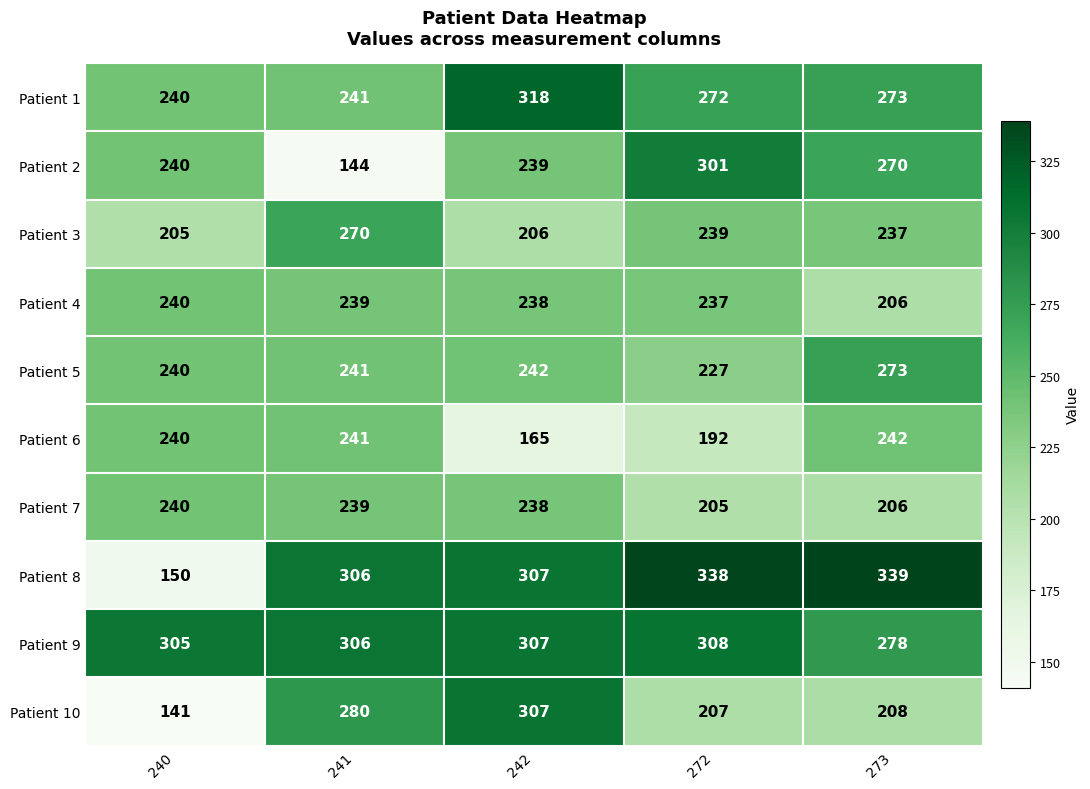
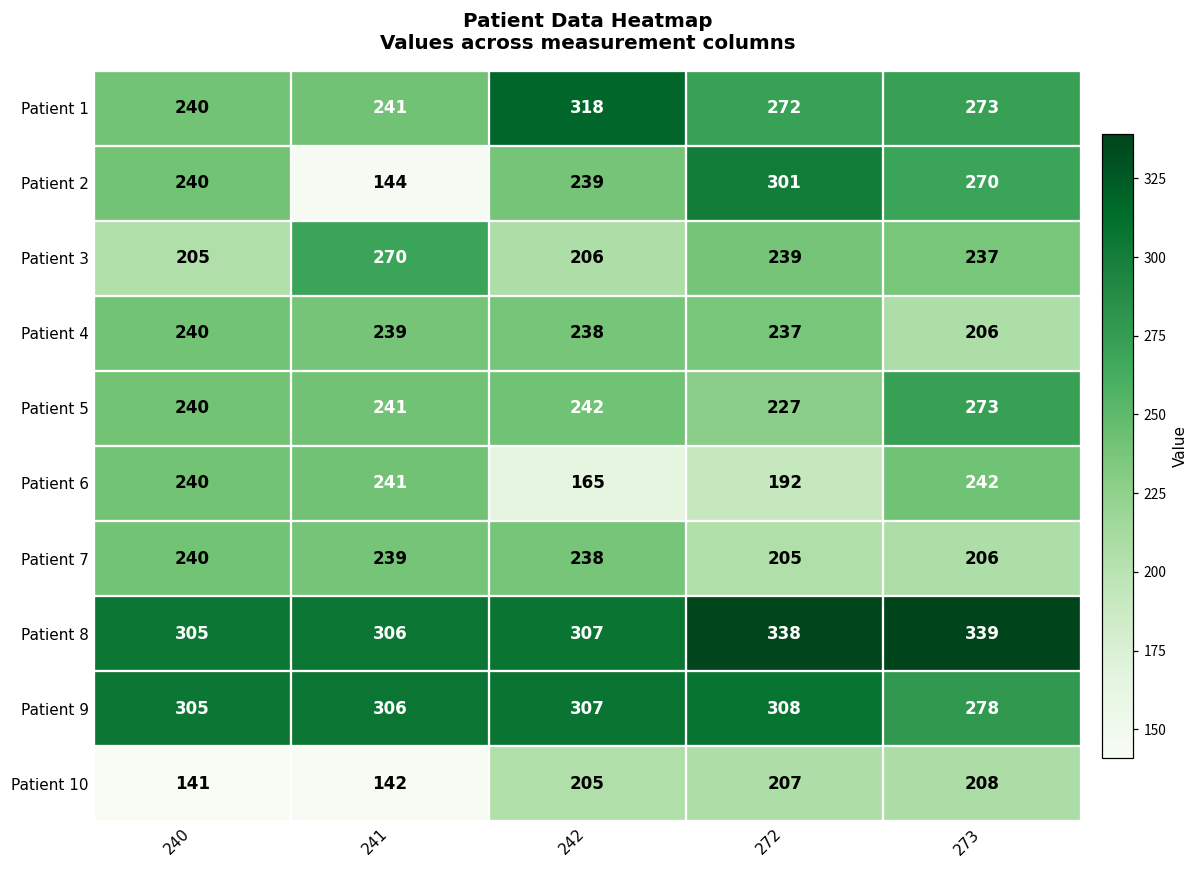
  {
    "Patient 1": {
      "240": 240,
      "241": 241,
      "242": 318,
      "272": 272,
      "273": 273
    },
    "Patient 2": {
      "240": 240,
      "241": 144,
      "242": 239,
      "272": 301,
      "273": 270
    },
    "Patient 3": {
      "240": 205,
      "241": 270,
      "242": 206,
      "272": 239,
      "273": 237
    },
    "Patient 4": {
      "240": 240,
      "241": 239,
      "242": 238,
      "272": 237,
      "273": 206
    },
    "Patient 5": {
      "240": 240,
      "241": 241,
      "242": 242,
      "272": 227,
      "273": 273
    },
    "Patient 6": {
      "240": 240,
      "241": 241,
      "242": 165,
      "272": 192,
      "273": 242
    },
    "Patient 7": {
      "240": 240,
      "241": 239,
      "242": 238,
      "272": 205,
      "273": 206
    },
    "Patient 8": {
-     "240": 150,
+     "240": 305,
      "241": 306,
      "242": 307,
      "272": 338,
      "273": 339
    },
    "Patient 9": {
      "240": 305,
      "241": 306,
      "242": 307,
      "272": 308,
      "273": 278
    },
    "Patient 10": {
      "240": 141,
-     "241": 280,
-     "242": 307,
+     "241": 142,
+     "242": 205,
      "272": 207,
      "273": 208
    }
  }
